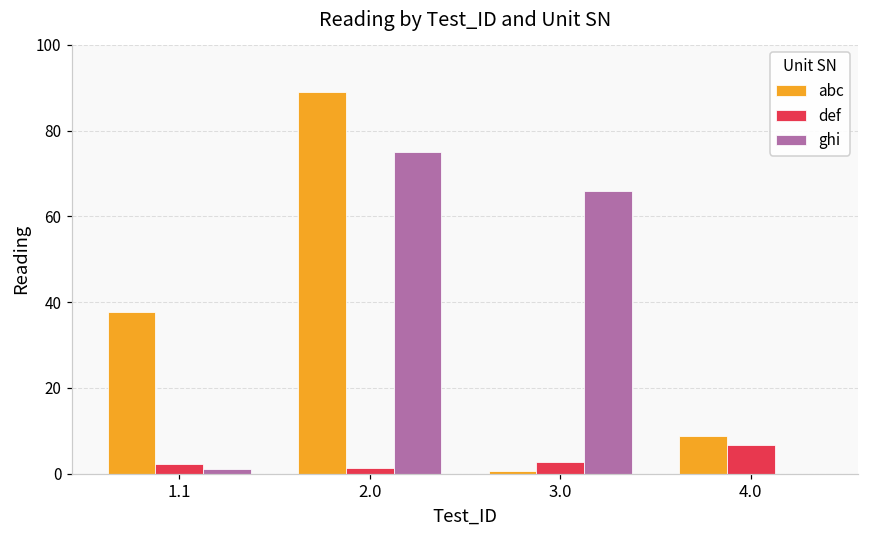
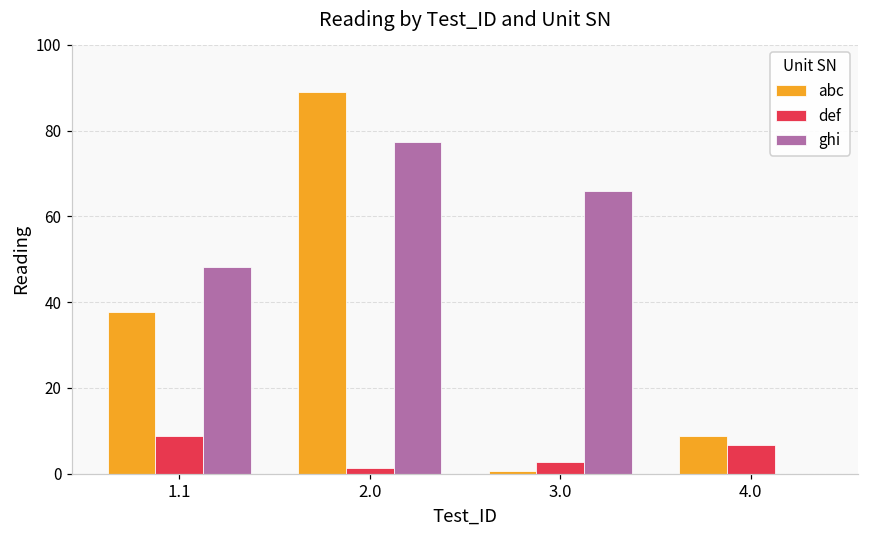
  {
    "abc": {
      "1.1": 38,
      "2.0": 89,
      "4.0": 9
    },
    "def": {
-     "1.1": 2,
+     "1.1": 9,
      "2.0": 1,
      "3.0": 3,
      "4.0": 7
    },
    "ghi": {
-     "1.1": 1,
-     "2.0": 75,
+     "1.1": 48,
+     "2.0": 77,
      "3.0": 66,
      "4.0": 0
    }
  }
